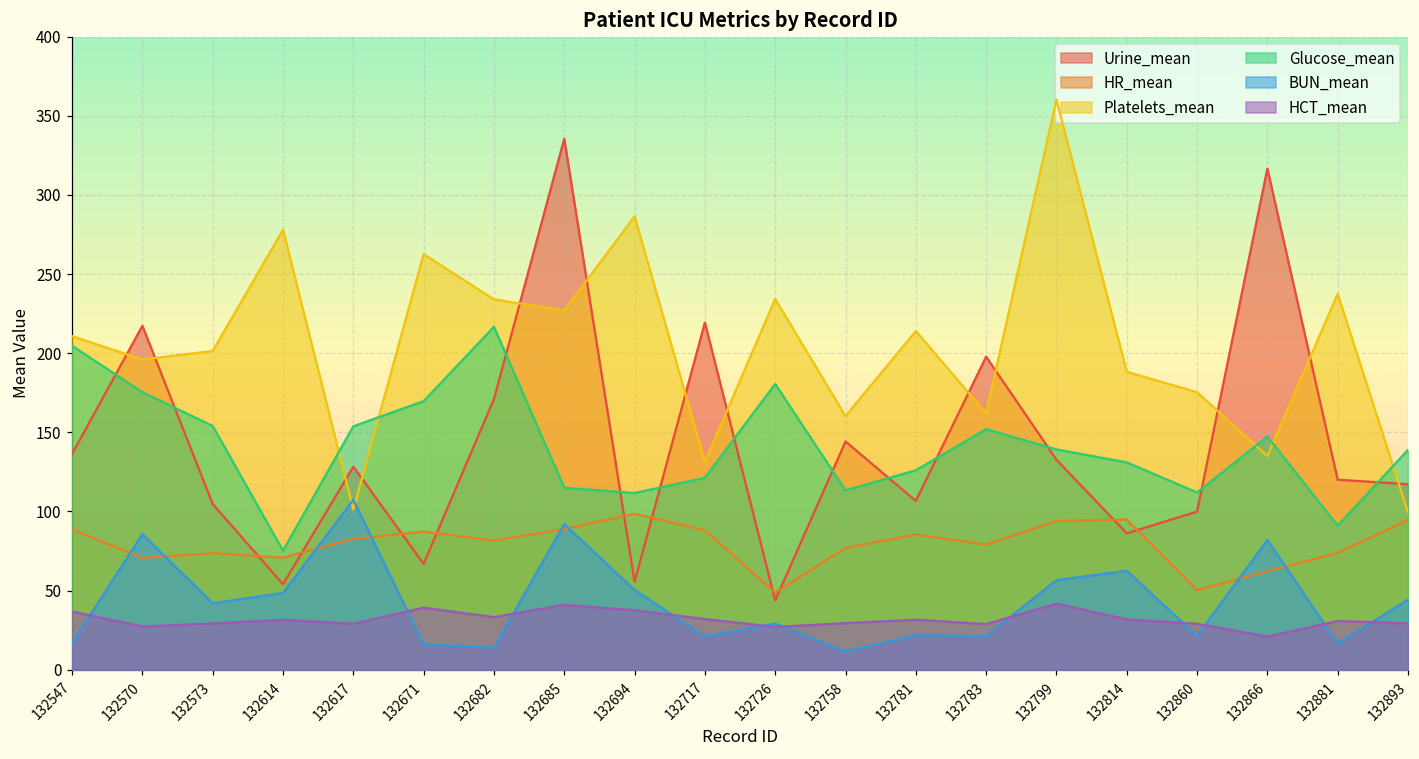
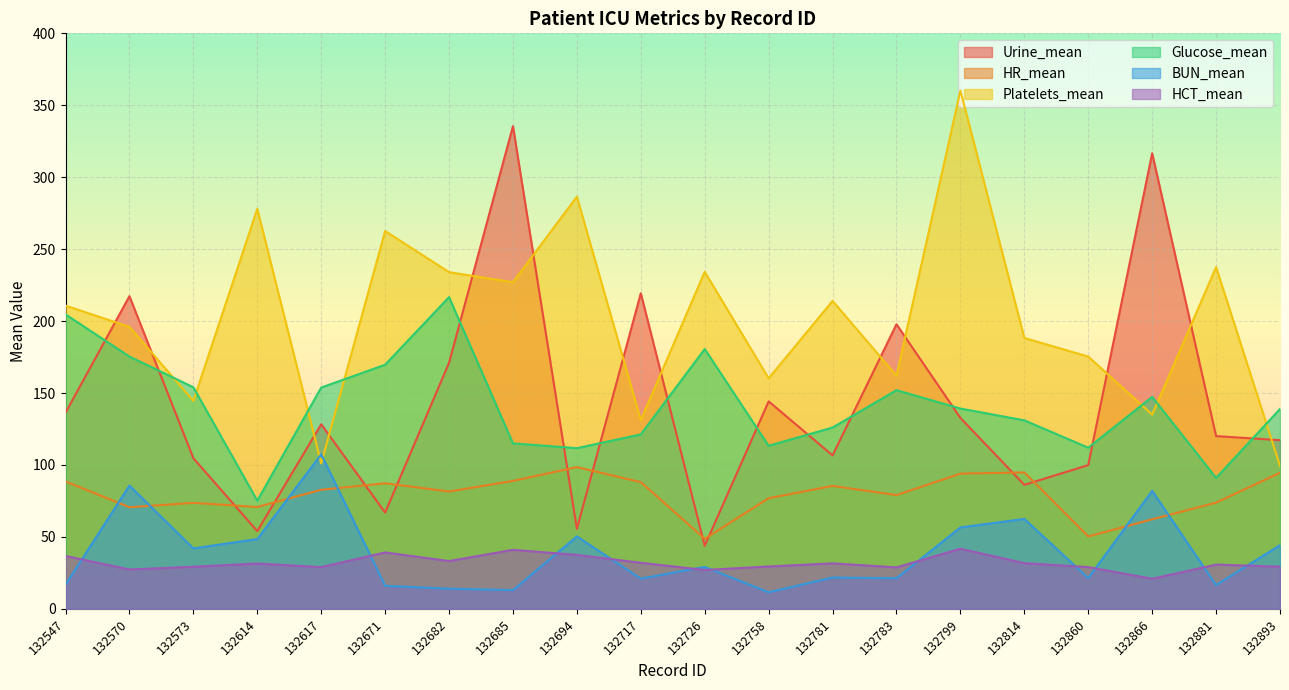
  {
    "Platelets_mean": {
      "132547": 211,
      "132570": 196,
-     "132573": 201,
+     "132573": 145,
      "132614": 278,
      "132617": 101,
      "132671": 263,
      "132682": 234,
      "132685": 227,
      "132694": 287,
      "132717": 131,
      "132726": 234,
      "132758": 160,
      "132781": 214,
      "132783": 162,
      "132814": 188,
      "132860": 175,
      "132866": 135,
      "132881": 238,
      "132893": 99
    },
    "Glucose_mean": {
      "132547": 205,
      "132570": 175,
      "132573": 154,
      "132614": 75,
      "132617": 154,
      "132671": 170,
      "132682": 217,
      "132685": 115,
      "132694": 112,
      "132717": 121,
      "132726": 181,
      "132758": 113,
      "132781": 126,
      "132783": 152,
      "132799": 139,
      "132814": 131,
      "132860": 112,
      "132866": 147,
      "132881": 91,
      "132893": 139
    },
    "BUN_mean": {
      "132547": 17,
      "132570": 86,
      "132573": 42,
      "132614": 49,
      "132617": 107,
      "132671": 16,
      "132682": 14,
-     "132685": 92,
+     "132685": 13,
      "132694": 50,
      "132717": 21,
      "132726": 29,
      "132758": 12,
      "132781": 22,
      "132783": 21,
      "132799": 57,
      "132814": 62,
      "132860": 21,
      "132866": 82,
      "132881": 17,
      "132893": 44
    },
    "HCT_mean": {
      "132547": 37,
      "132570": 27,
      "132573": 29,
      "132614": 32,
      "132617": 29,
      "132671": 39,
      "132682": 33,
      "132685": 41,
      "132694": 38,
      "132717": 32,
      "132726": 27,
      "132758": 29,
      "132781": 32,
      "132783": 29,
      "132799": 42,
      "132814": 32,
      "132860": 29,
      "132866": 21,
      "132881": 31,
      "132893": 29
    }
  }
